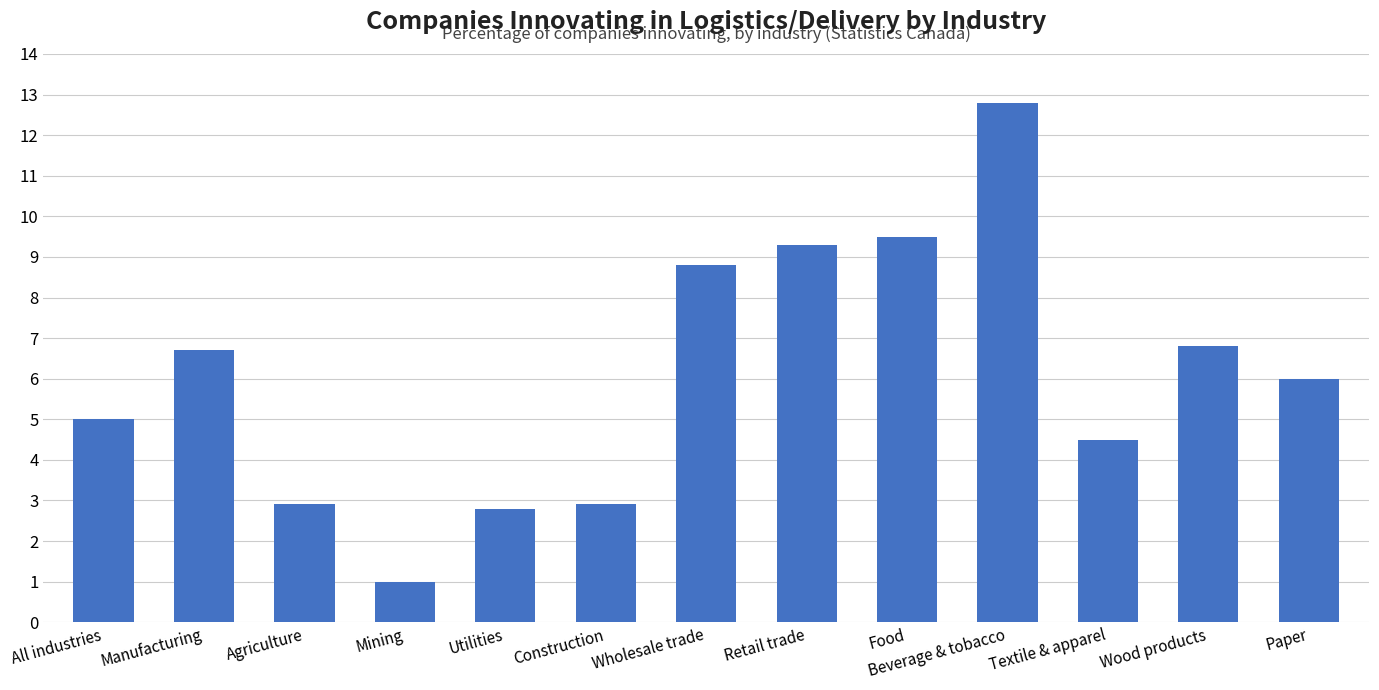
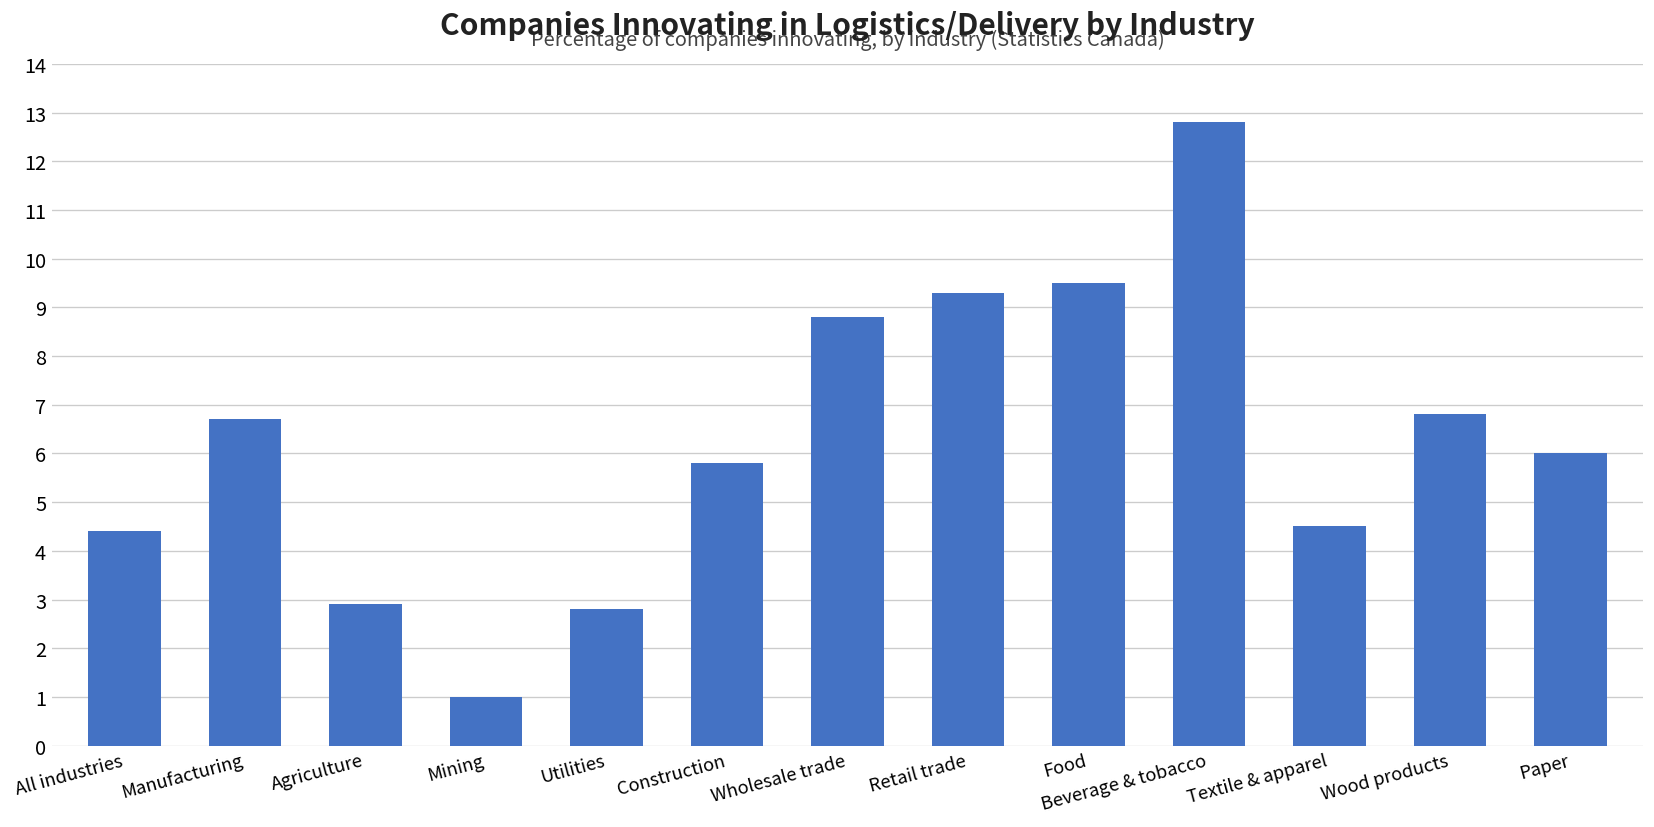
  {
-   "All industries": 5.0,
+   "All industries": 4.4,
    "Manufacturing": 6.7,
    "Agriculture": 2.9,
    "Mining": 1.0,
    "Utilities": 2.8,
-   "Construction": 2.9,
+   "Construction": 5.8,
    "Wholesale trade": 8.8,
    "Retail trade": 9.3,
    "Food": 9.5,
    "Beverage & tobacco": 12.8,
    "Textile & apparel": 4.5,
    "Wood products": 6.8,
    "Paper": 6.0
  }
